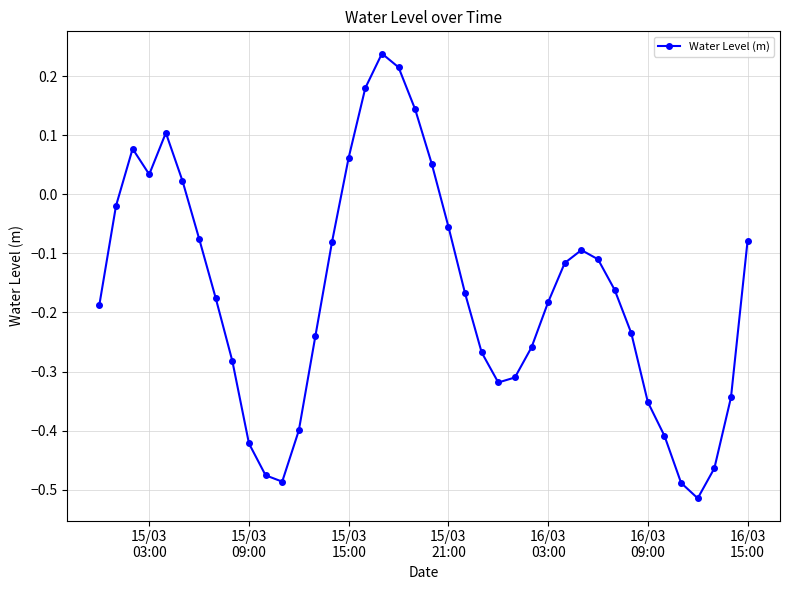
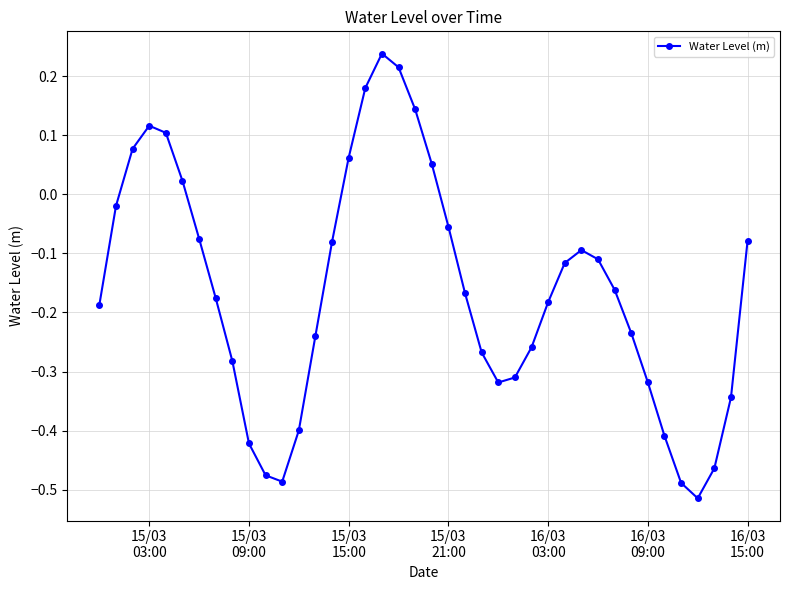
  {
-   "15/03 03:00": 0.03,
+   "15/03 03:00": 0.12,
    "15/03 09:00": -0.42,
    "15/03 15:00": 0.06,
    "15/03 21:00": -0.05,
    "16/03 03:00": -0.18,
-   "16/03 09:00": -0.35,
+   "16/03 09:00": -0.32,
    "16/03 15:00": -0.08
  }
